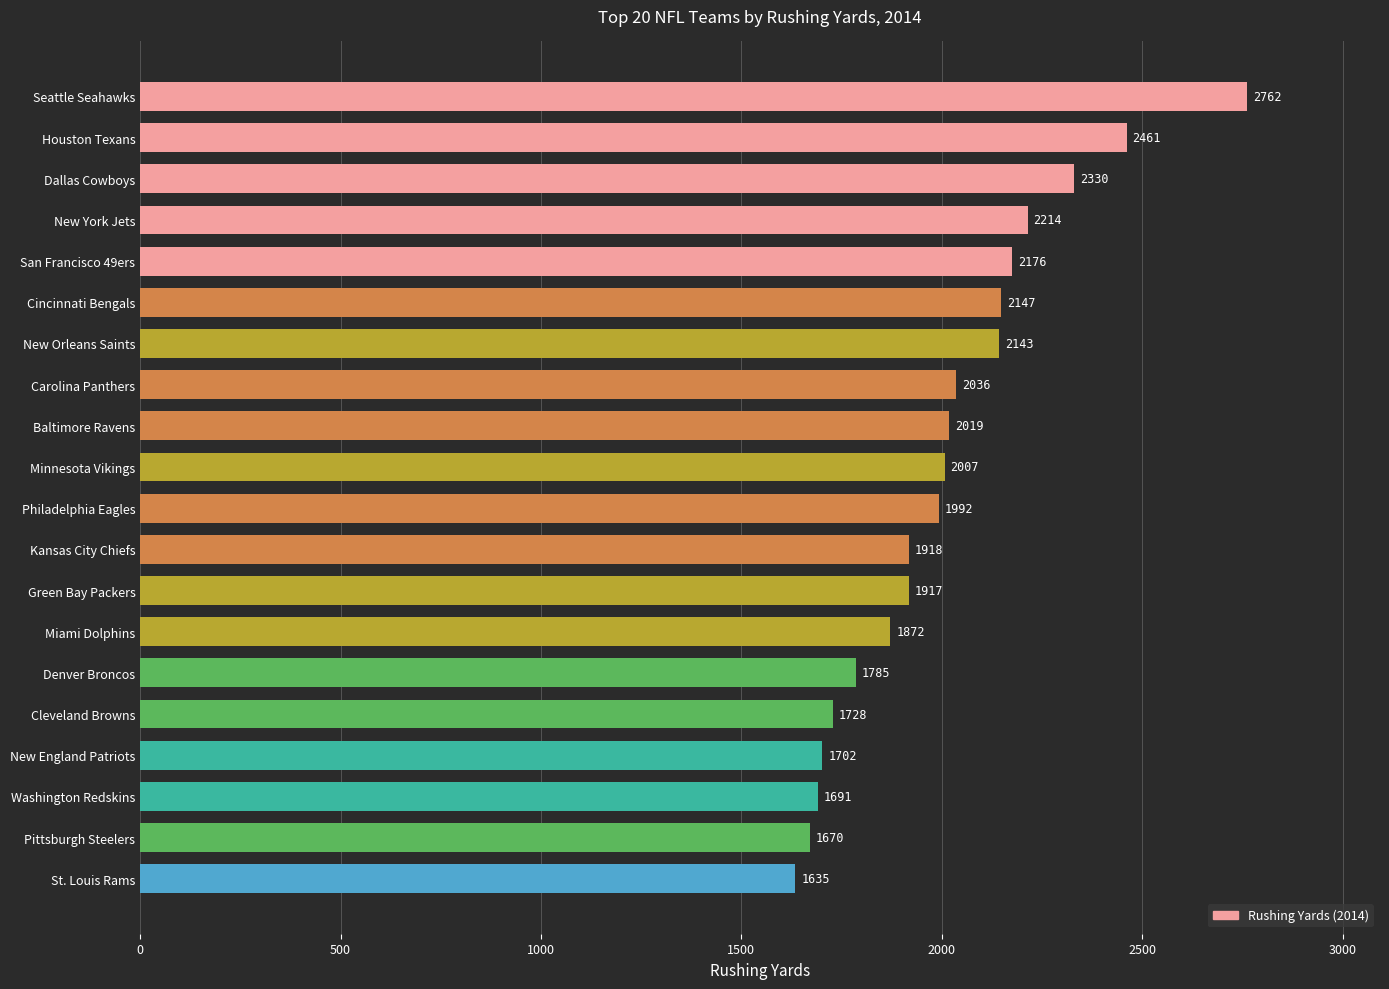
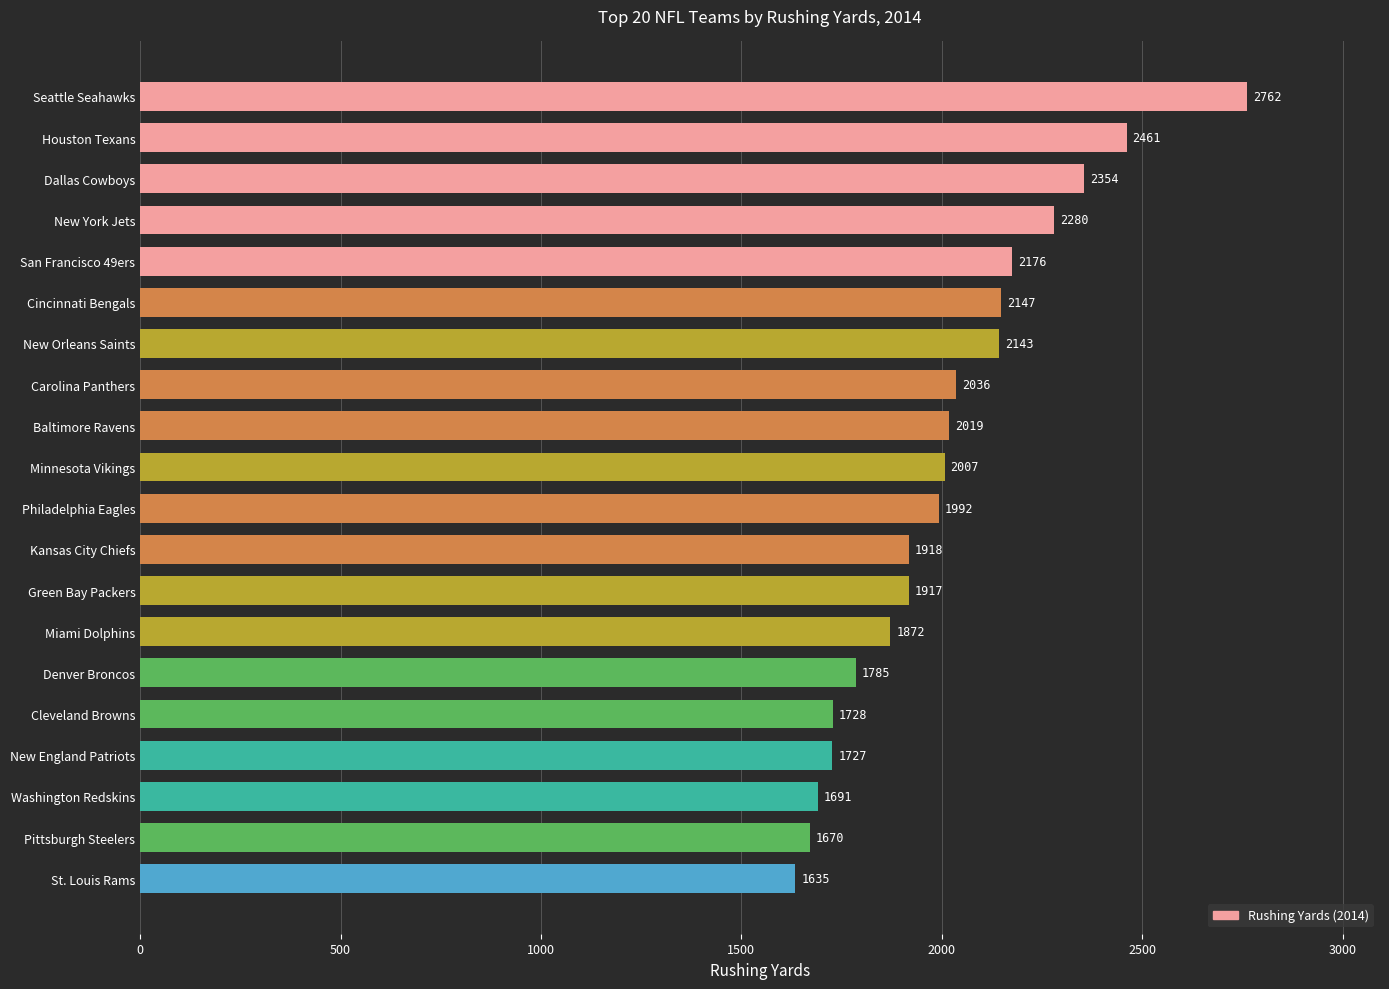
  {
    "Seattle Seahawks": 2762,
    "Houston Texans": 2461,
-   "Dallas Cowboys": 2330,
-   "New York Jets": 2214,
+   "Dallas Cowboys": 2354,
+   "New York Jets": 2280,
    "San Francisco 49ers": 2176,
    "Cincinnati Bengals": 2147,
    "New Orleans Saints": 2143,
    "Carolina Panthers": 2036,
    "Baltimore Ravens": 2019,
    "Minnesota Vikings": 2007,
    "Philadelphia Eagles": 1992,
    "Kansas City Chiefs": 1918,
    "Green Bay Packers": 1917,
    "Miami Dolphins": 1872,
    "Denver Broncos": 1785,
    "Cleveland Browns": 1728,
-   "New England Patriots": 1702,
+   "New England Patriots": 1727,
    "Washington Redskins": 1691,
    "Pittsburgh Steelers": 1670,
    "St. Louis Rams": 1635
  }
